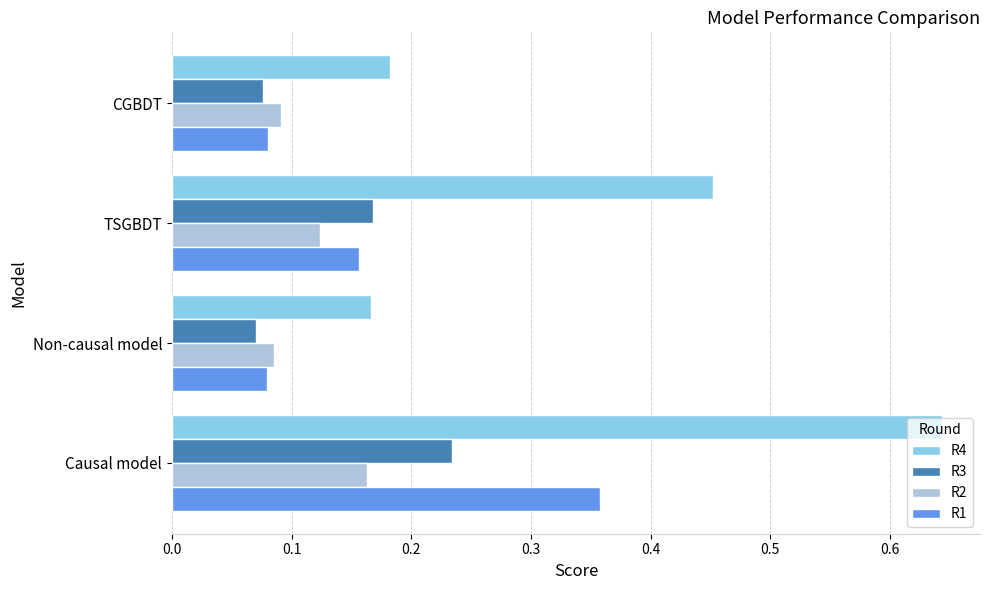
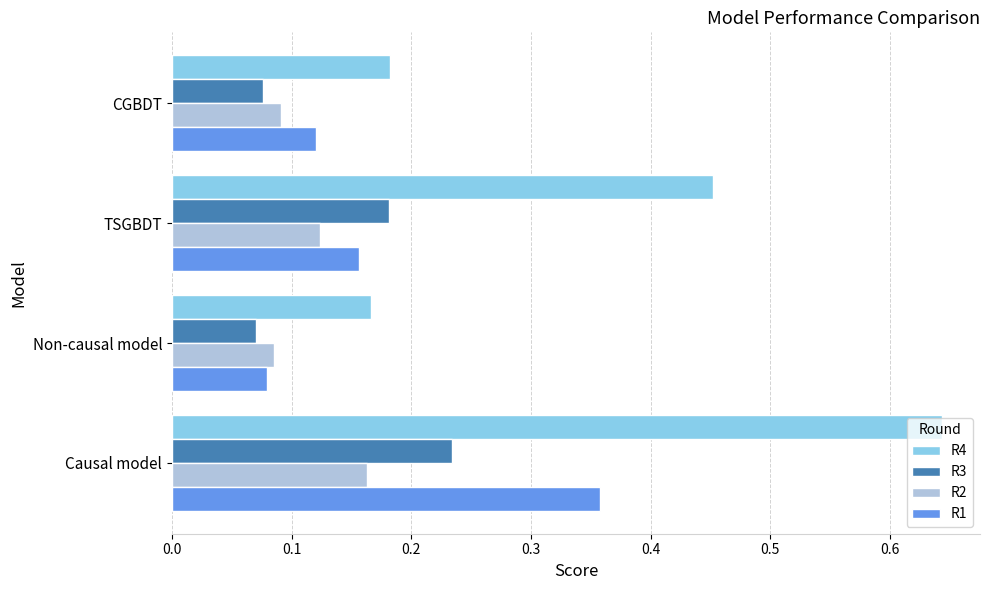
  {
    "R3": {
      "CGBDT": 0.076,
-     "TSGBDT": 0.168,
+     "TSGBDT": 0.181,
      "Non-causal model": 0.070,
      "Causal model": 0.234
    },
    "R1": {
-     "CGBDT": 0.08,
+     "CGBDT": 0.12,
      "TSGBDT": 0.156,
      "Non-causal model": 0.08,
      "Causal model": 0.36
    }
  }
